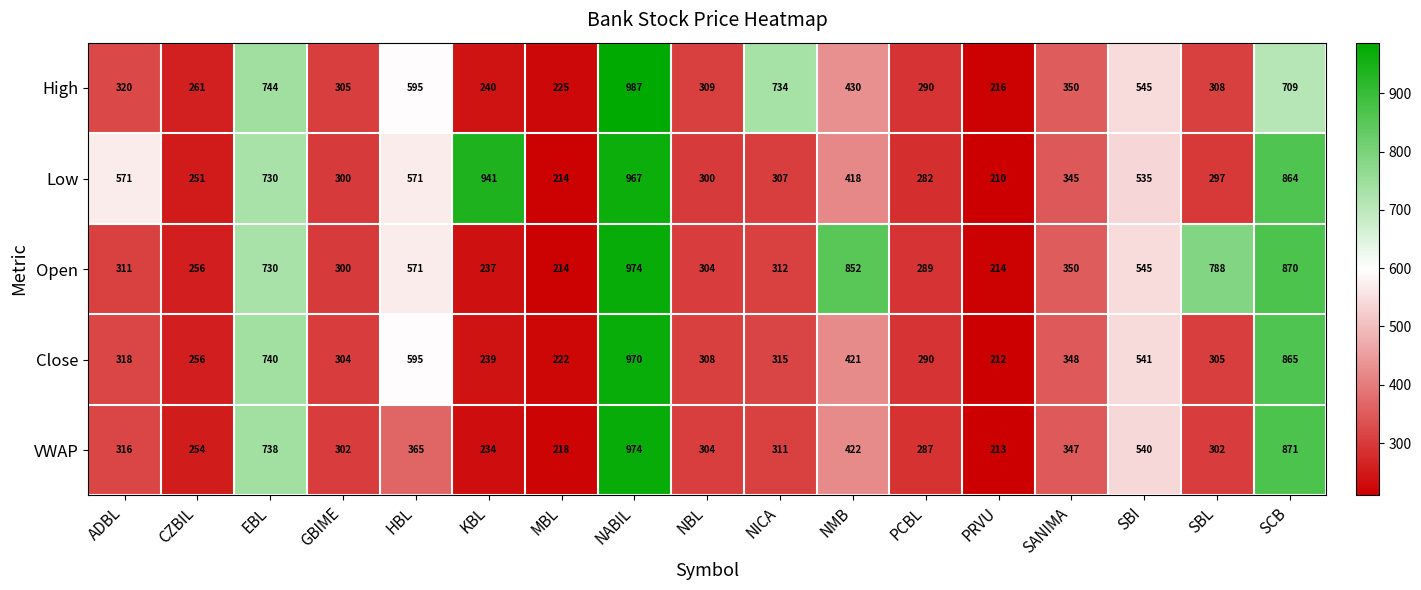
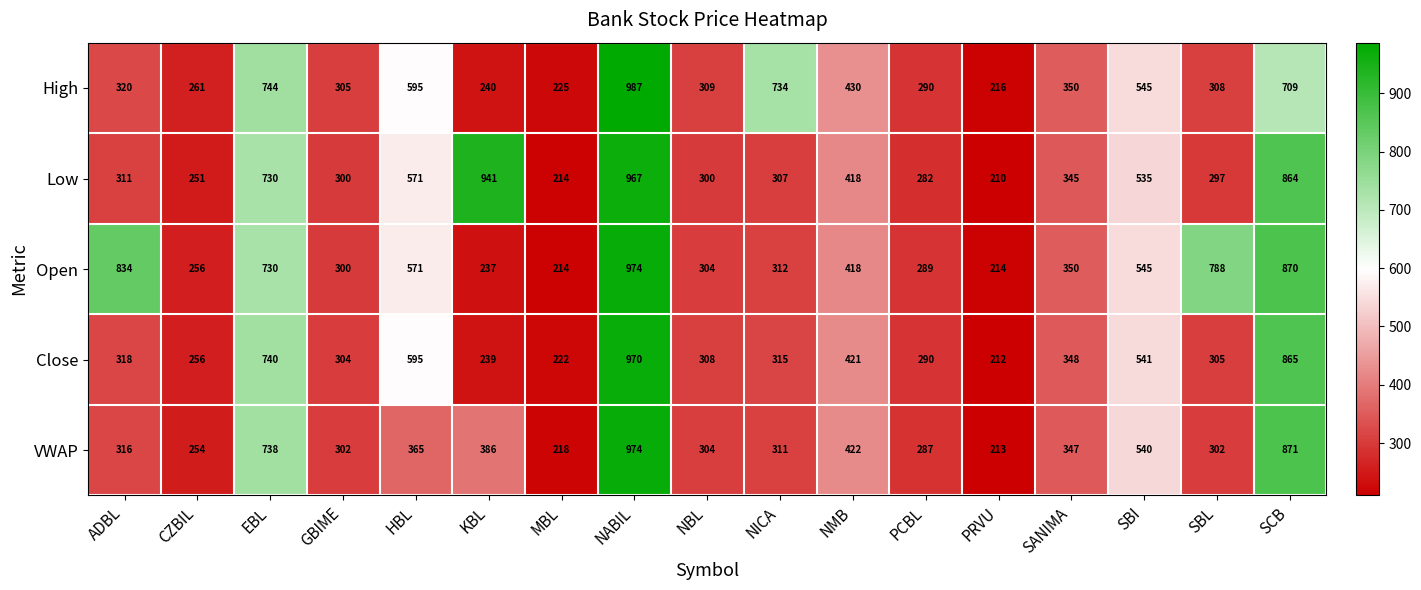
  {
    "High": {
      "ADBL": 320,
      "CZBIL": 261,
      "EBL": 744,
      "GBIME": 305,
      "HBL": 595,
      "KBL": 240,
      "MBL": 225,
      "NABIL": 987,
      "NBL": 309,
      "NICA": 734,
      "NMB": 430,
      "PCBL": 290,
      "PRVU": 216,
      "SANIMA": 350,
      "SBI": 545,
      "SBL": 308,
      "SCB": 709
    },
    "Low": {
-     "ADBL": 571,
+     "ADBL": 311,
      "CZBIL": 251,
      "EBL": 730,
      "GBIME": 300,
      "HBL": 571,
      "KBL": 941,
      "MBL": 214,
      "NABIL": 967,
      "NBL": 300,
      "NICA": 307,
      "NMB": 418,
      "PCBL": 282,
      "PRVU": 210,
      "SANIMA": 345,
      "SBI": 535,
      "SBL": 297,
      "SCB": 864
    },
    "Open": {
-     "ADBL": 311,
+     "ADBL": 834,
      "CZBIL": 256,
      "EBL": 730,
      "GBIME": 300,
      "HBL": 571,
      "KBL": 237,
      "MBL": 214,
      "NABIL": 974,
      "NBL": 304,
      "NICA": 312,
-     "NMB": 852,
+     "NMB": 418,
      "PCBL": 289,
      "PRVU": 214,
      "SANIMA": 350,
      "SBI": 545,
      "SBL": 788,
      "SCB": 870
    },
    "Close": {
      "ADBL": 318,
      "CZBIL": 256,
      "EBL": 740,
      "GBIME": 304,
      "HBL": 595,
      "KBL": 239,
      "MBL": 222,
      "NABIL": 970,
      "NBL": 308,
      "NICA": 315,
      "NMB": 421,
      "PCBL": 290,
      "PRVU": 212,
      "SANIMA": 348,
      "SBI": 541,
      "SBL": 305,
      "SCB": 865
    },
    "VWAP": {
      "ADBL": 316,
      "CZBIL": 254,
      "EBL": 738,
      "GBIME": 302,
      "HBL": 365,
-     "KBL": 234,
+     "KBL": 386,
      "MBL": 218,
      "NABIL": 974,
      "NBL": 304,
      "NICA": 311,
      "NMB": 422,
      "PCBL": 287,
      "PRVU": 213,
      "SANIMA": 347,
      "SBI": 540,
      "SBL": 302,
      "SCB": 871
    }
  }
